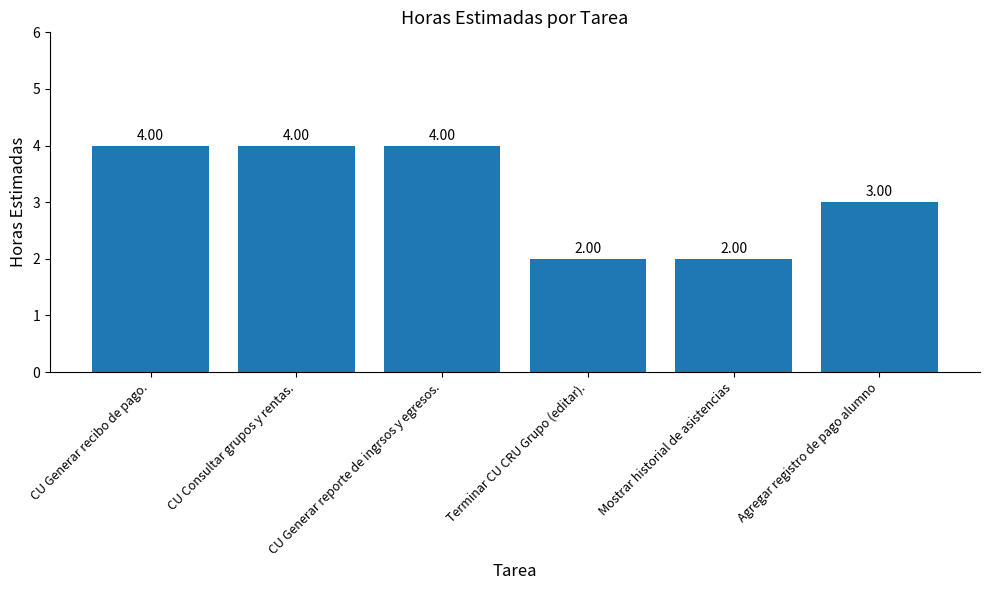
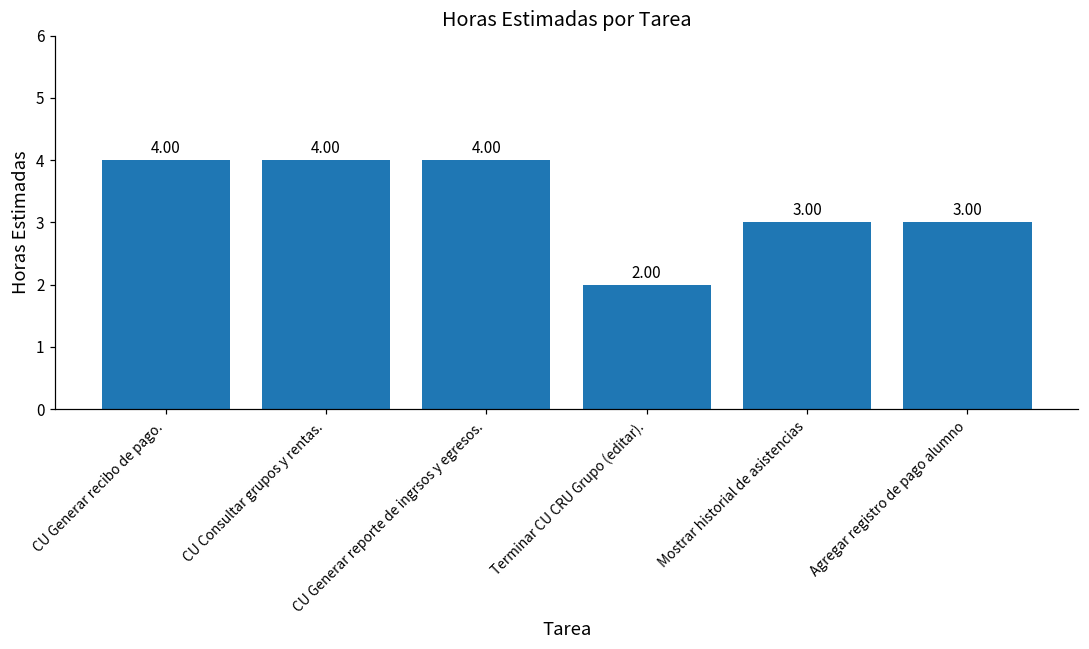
  {
    "CU Generar recibo de pago.": 4.00,
    "CU Consultar grupos y rentas.": 4.00,
    "CU Generar reporte de ingrsos y egresos.": 4.00,
    "Terminar CU CRU Grupo (editar).": 2.00,
-   "Mostrar historial de asistencias": 2.00,
+   "Mostrar historial de asistencias": 3.00,
    "Agregar registro de pago alumno": 3.00
  }
